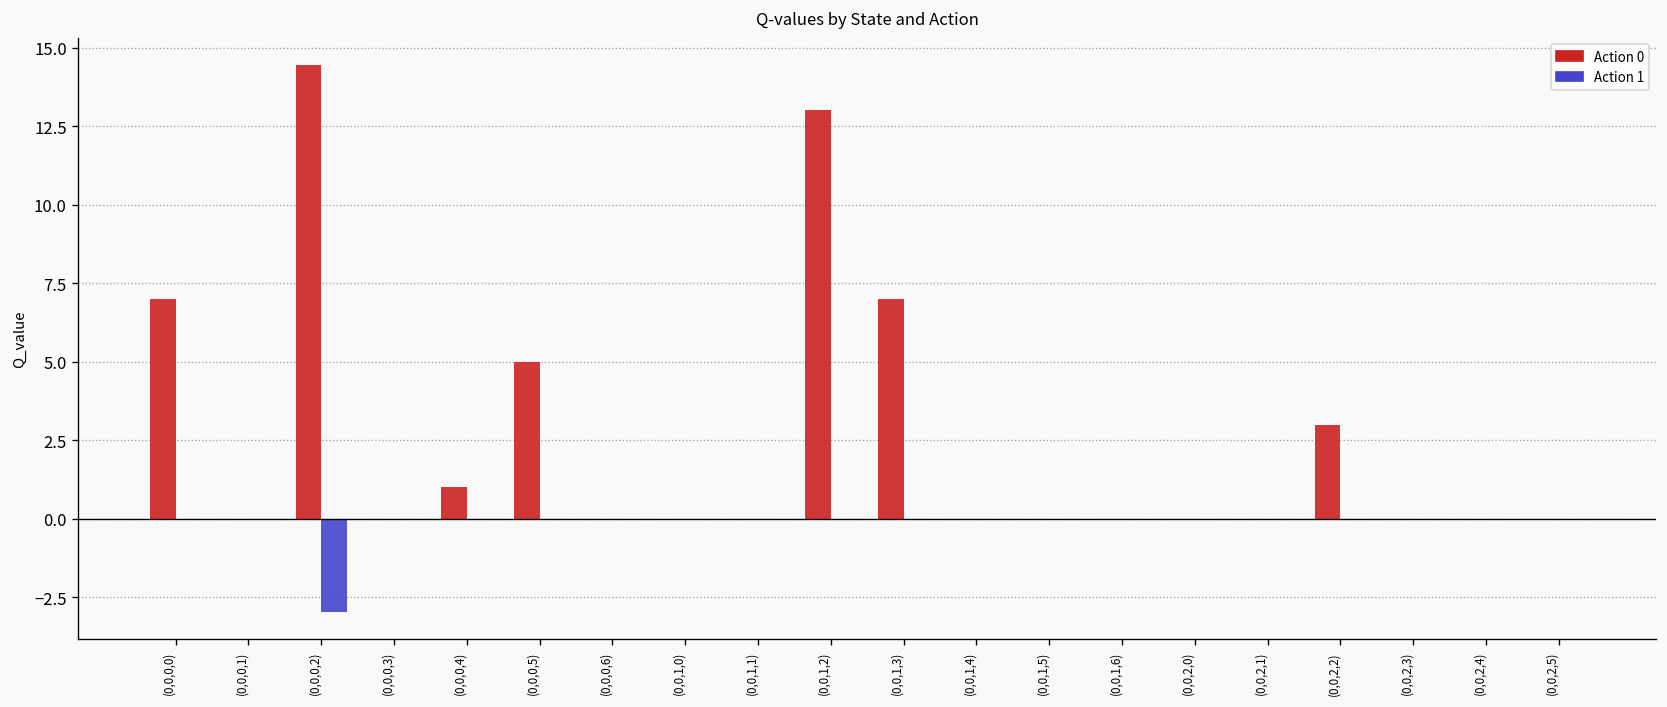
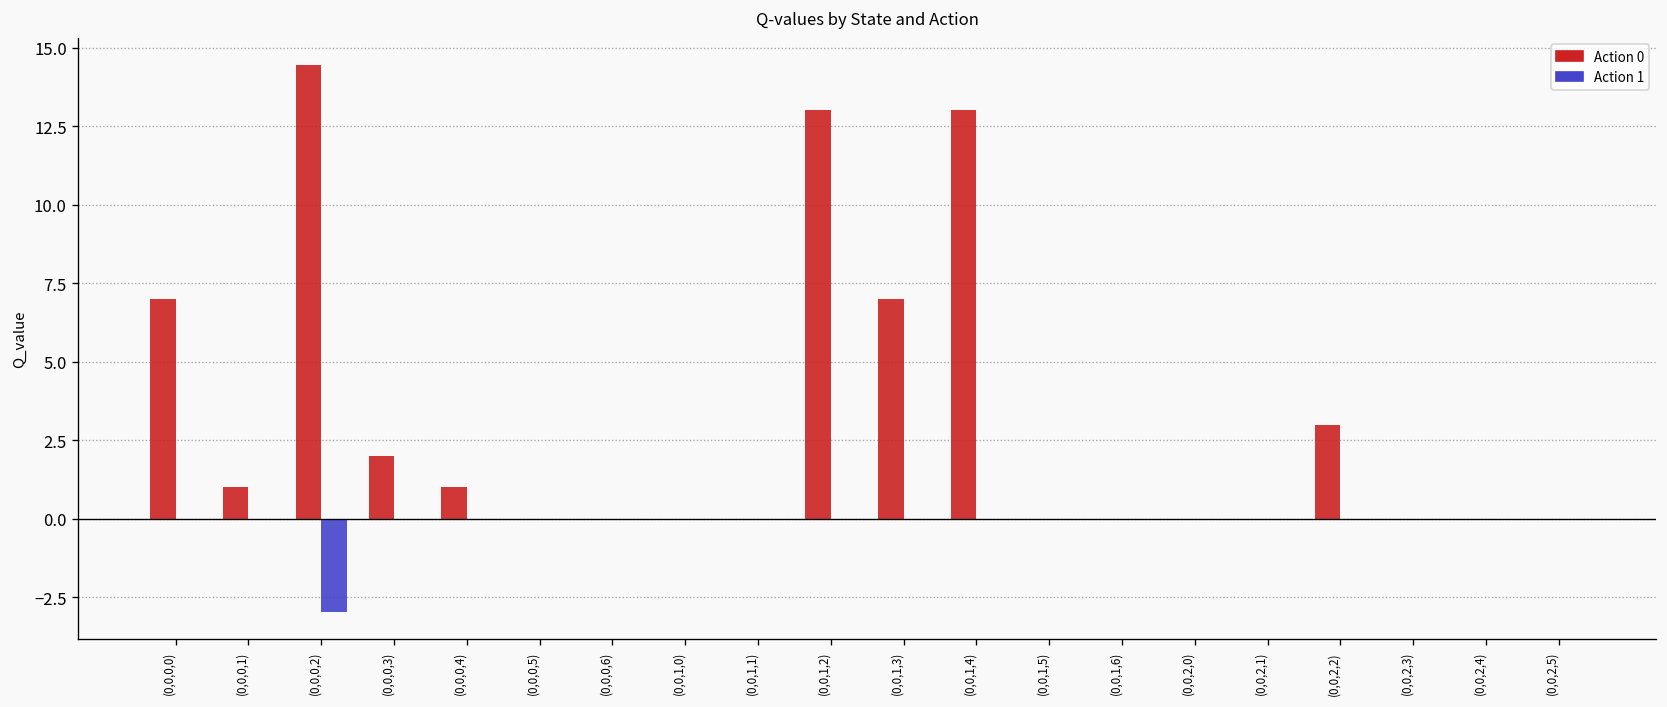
  {
    "Action 0": {
      "(0,0,0,0)": 7,
-     "(0,0,0,1)": 0,
+     "(0,0,0,1)": 1,
      "(0,0,0,2)": 14.4,
-     "(0,0,0,3)": 0,
+     "(0,0,0,3)": 2,
      "(0,0,0,4)": 1,
-     "(0,0,0,5)": 5,
+     "(0,0,0,5)": 0,
      "(0,0,0,6)": 0,
      "(0,0,1,0)": 0,
      "(0,0,1,1)": 0,
      "(0,0,1,2)": 13,
      "(0,0,1,3)": 7,
-     "(0,0,1,4)": 0,
+     "(0,0,1,4)": 13,
      "(0,0,1,5)": 0,
      "(0,0,1,6)": 0,
      "(0,0,2,0)": 0,
      "(0,0,2,1)": 0,
      "(0,0,2,2)": 3,
      "(0,0,2,3)": 0,
      "(0,0,2,4)": 0,
      "(0,0,2,5)": 0
    },
    "Action 1": {
      "(0,0,0,0)": 0,
      "(0,0,0,1)": 0,
      "(0,0,0,2)": -3,
      "(0,0,0,3)": 0,
      "(0,0,0,4)": 0,
      "(0,0,0,5)": 0,
      "(0,0,0,6)": 0,
      "(0,0,1,0)": 0,
      "(0,0,1,1)": 0,
      "(0,0,1,2)": 0,
      "(0,0,1,3)": 0,
      "(0,0,1,4)": 0,
      "(0,0,1,5)": 0,
      "(0,0,1,6)": 0,
      "(0,0,2,0)": 0,
      "(0,0,2,1)": 0,
      "(0,0,2,2)": 0,
      "(0,0,2,3)": 0,
      "(0,0,2,4)": 0,
      "(0,0,2,5)": 0
    }
  }
